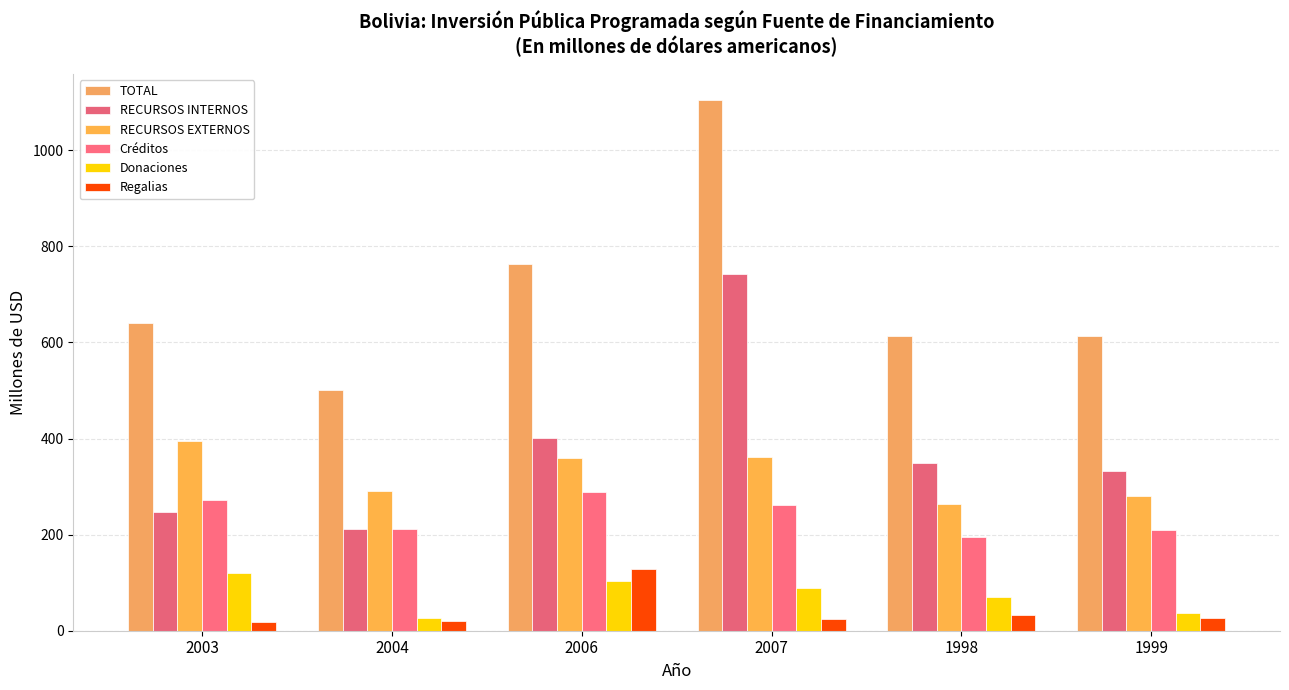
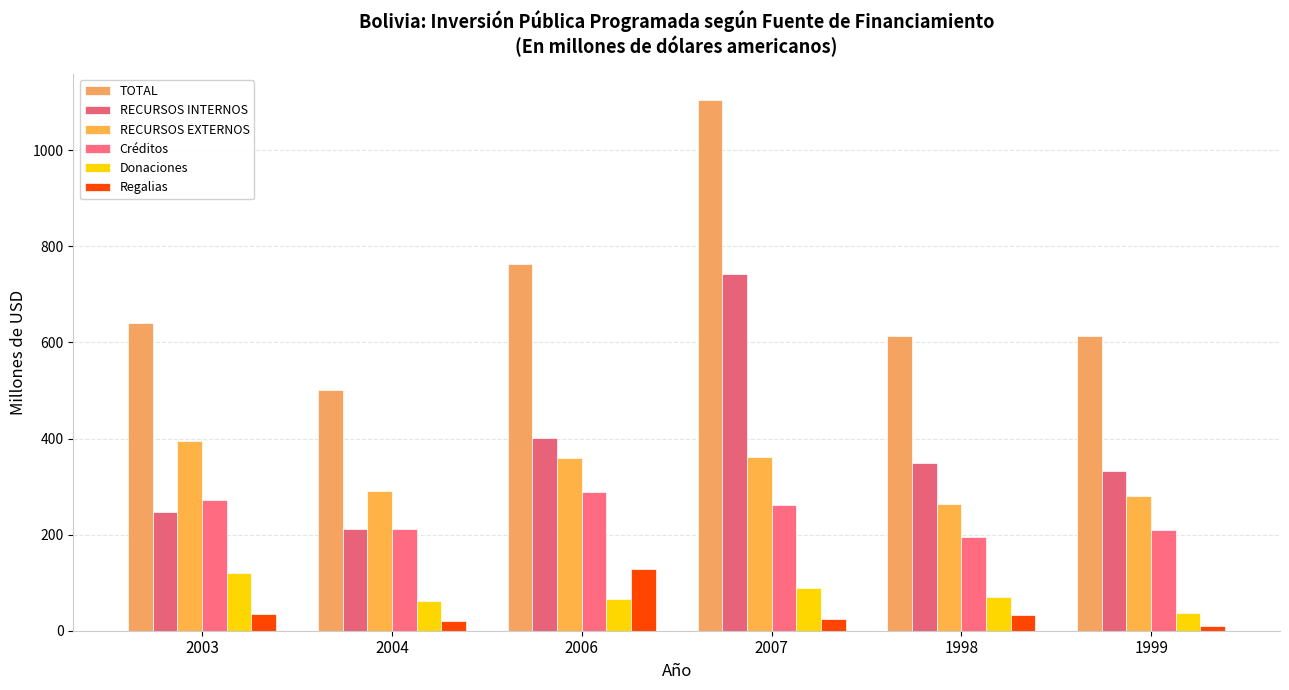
  {
    "Donaciones": {
      "2003": 120,
-     "2004": 30,
-     "2006": 100,
+     "2004": 60,
+     "2006": 70,
      "2007": 90,
      "1998": 70,
      "1999": 40
    },
    "Regalias": {
-     "2003": 20,
+     "2003": 30,
      "2004": 20,
      "2006": 130,
      "2007": 20,
      "1998": 30,
-     "1999": 30
+     "1999": 10
    }
  }
